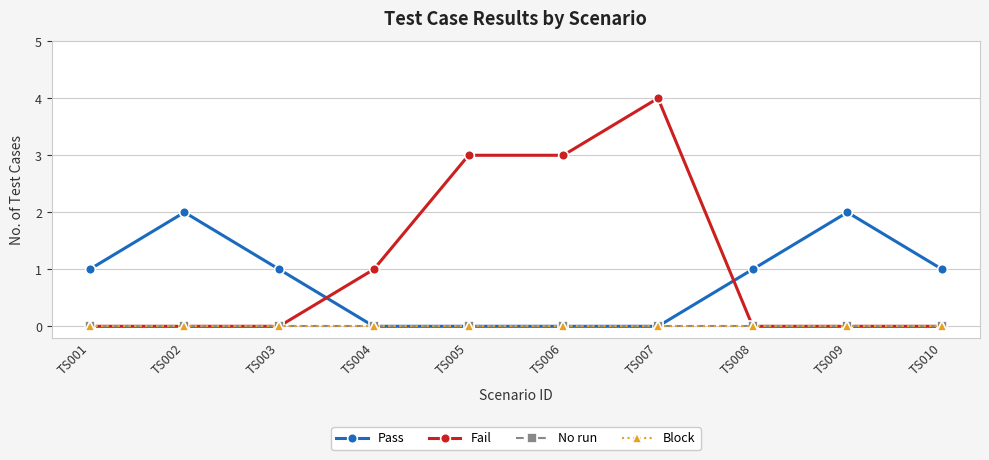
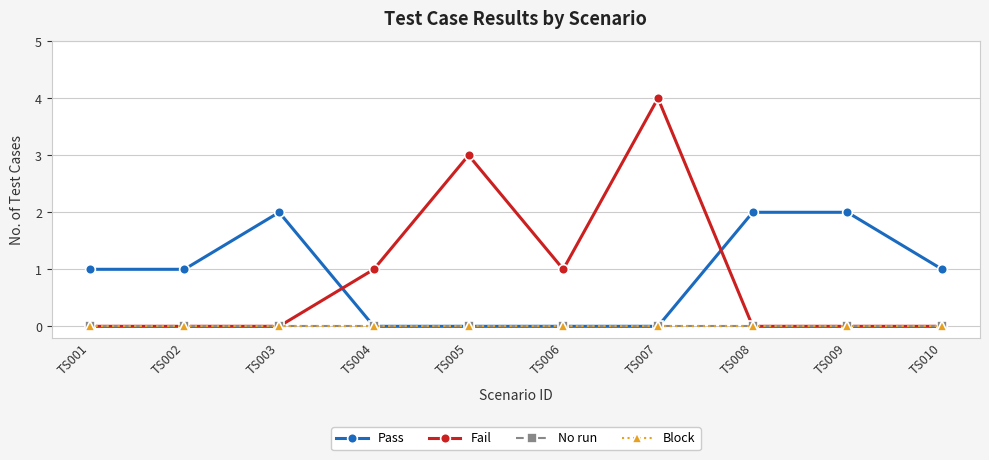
  {
    "Pass": {
      "TS001": 1,
-     "TS002": 2,
-     "TS003": 1,
-     "TS008": 1,
+     "TS002": 1,
+     "TS003": 2,
+     "TS008": 2,
      "TS009": 2,
      "TS010": 1
    },
    "Fail": {
      "TS004": 1,
      "TS005": 3,
-     "TS006": 3,
+     "TS006": 1,
      "TS007": 4
    }
  }
